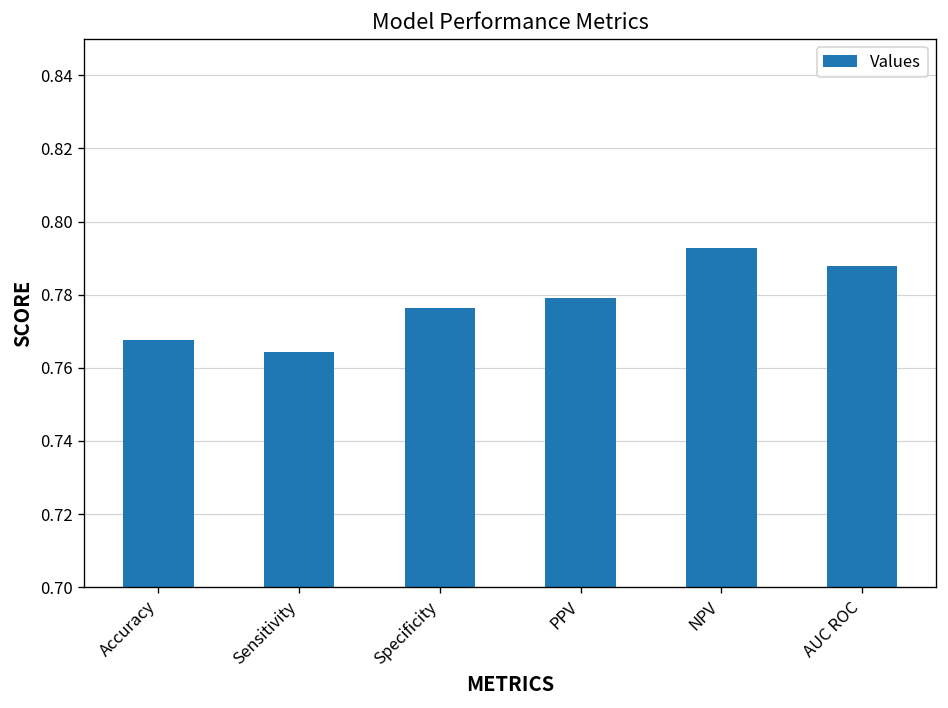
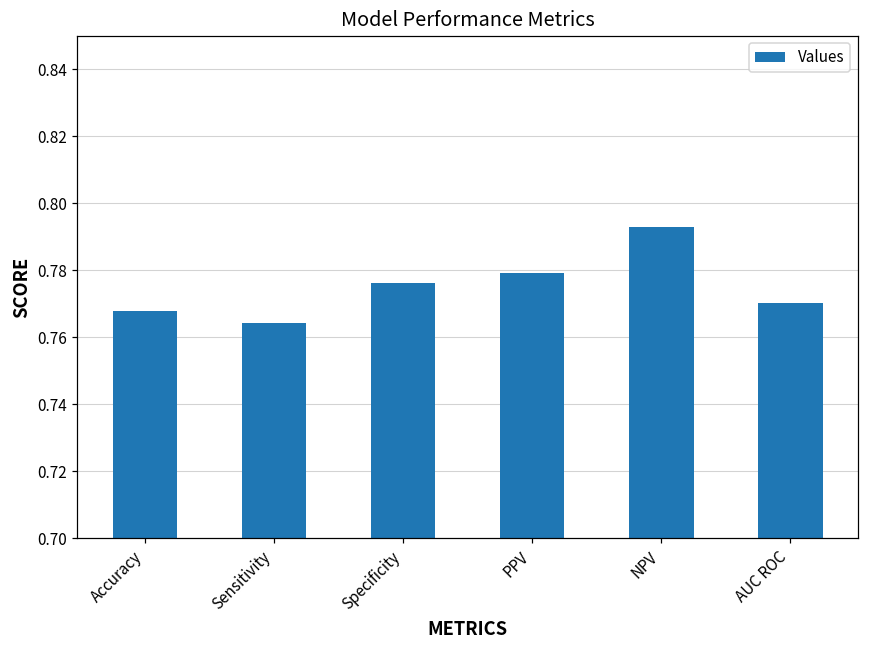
  {
    "Accuracy": 0.768,
    "Sensitivity": 0.764,
    "Specificity": 0.776,
    "PPV": 0.779,
    "NPV": 0.793,
-   "AUC ROC": 0.788
+   "AUC ROC": 0.770
  }
